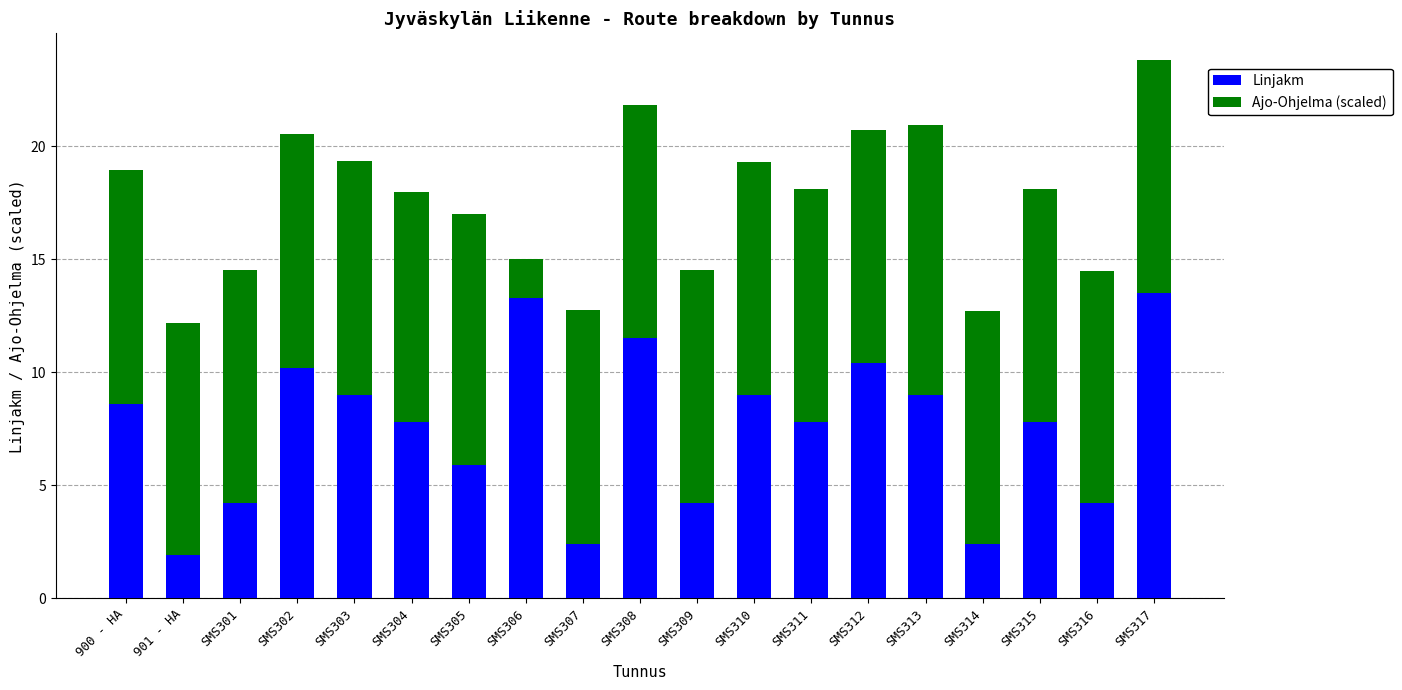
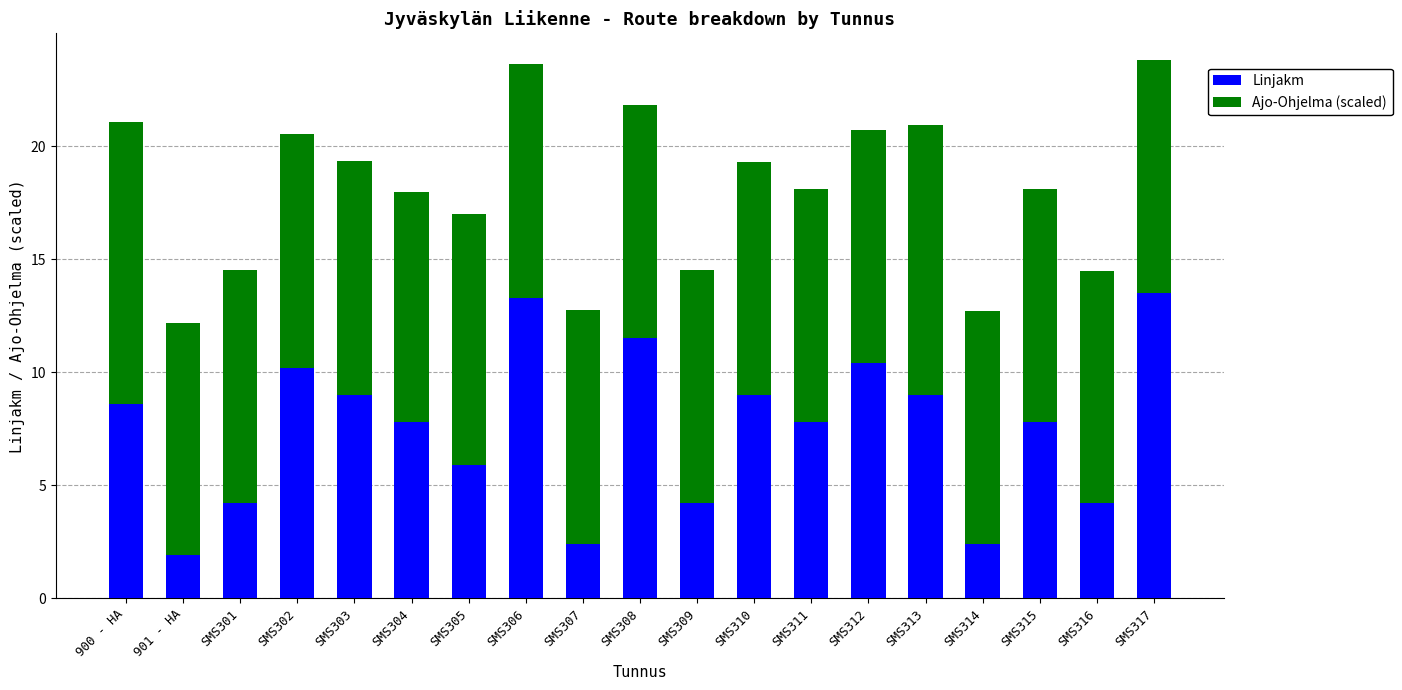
  {
    "Linjakm": {
      "900 - HA": 8.6,
      "901 - HA": 1.9,
      "SMS301": 4.2,
      "SMS302": 10.2,
      "SMS303": 9.0,
      "SMS304": 7.8,
      "SMS305": 5.9,
      "SMS306": 13.3,
      "SMS307": 2.4,
      "SMS308": 11.5,
      "SMS309": 4.2,
      "SMS310": 9.0,
      "SMS311": 7.8,
      "SMS312": 10.4,
      "SMS313": 9.0,
      "SMS314": 2.4,
      "SMS315": 7.8,
      "SMS316": 4.2,
      "SMS317": 13.5
    },
    "Ajo-Ohjelma (scaled)": {
-     "900 - HA": 10.3,
+     "900 - HA": 12.5,
      "901 - HA": 10.3,
      "SMS301": 10.3,
      "SMS302": 10.3,
      "SMS303": 10.3,
      "SMS304": 10.2,
      "SMS305": 11.1,
-     "SMS306": 1.7,
+     "SMS306": 10.3,
      "SMS307": 10.3,
      "SMS308": 10.3,
      "SMS309": 10.3,
      "SMS310": 10.3,
      "SMS311": 10.3,
      "SMS312": 10.3,
      "SMS313": 11.9,
      "SMS314": 10.3,
      "SMS315": 10.3,
      "SMS316": 10.3,
      "SMS317": 10.3
    }
  }
